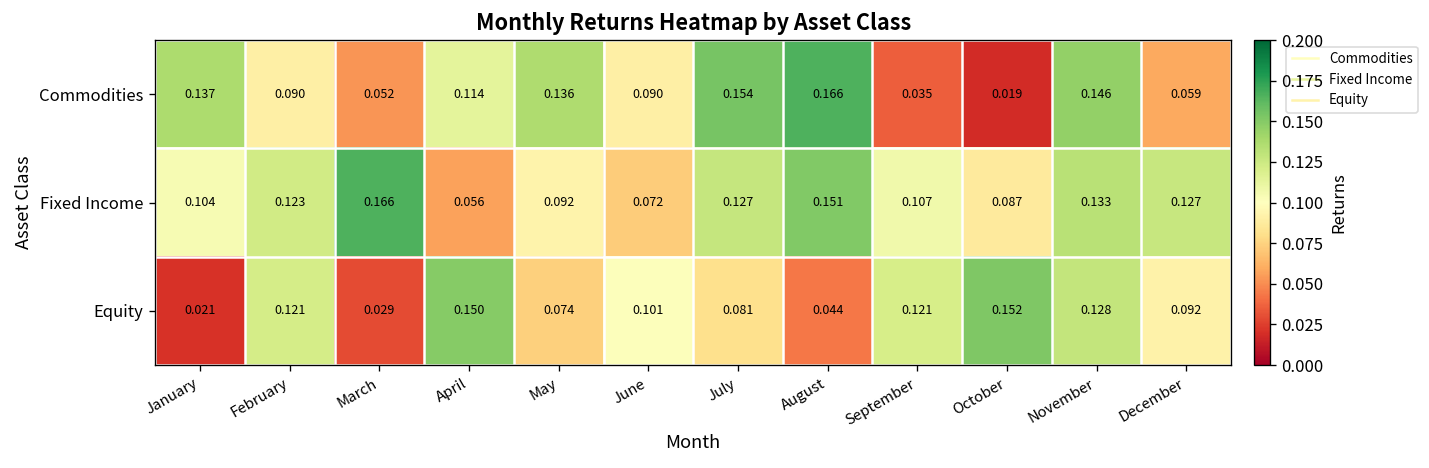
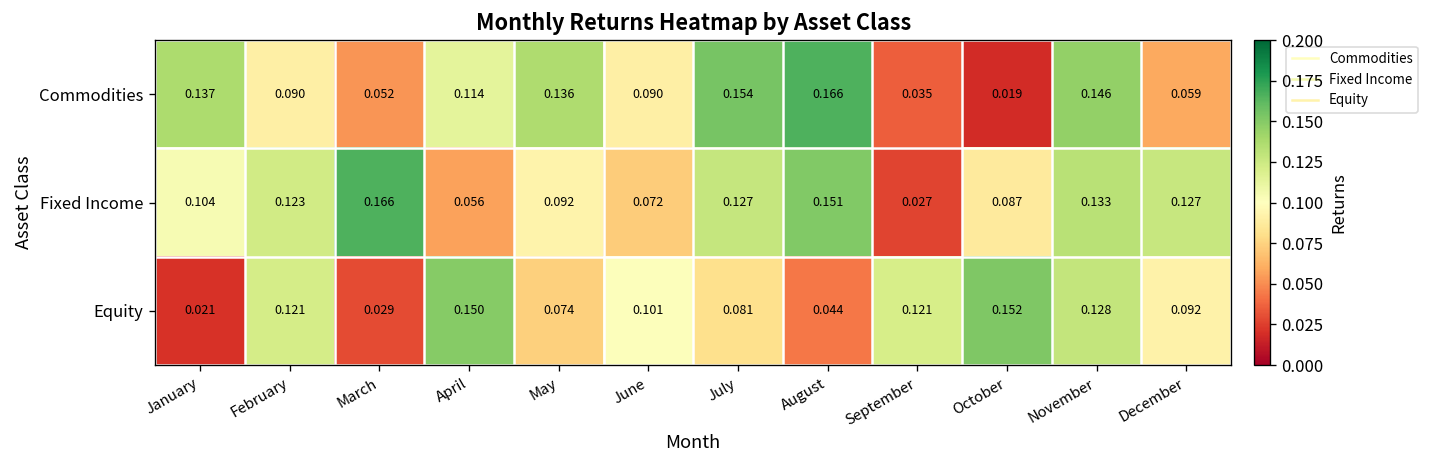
  {
    "Commodities": {
      "January": 0.137,
      "February": 0.090,
      "March": 0.052,
      "April": 0.114,
      "May": 0.136,
      "June": 0.090,
      "July": 0.154,
      "August": 0.166,
      "September": 0.035,
      "October": 0.019,
      "November": 0.146,
      "December": 0.059
    },
    "Fixed Income": {
      "January": 0.104,
      "February": 0.123,
      "March": 0.166,
      "April": 0.056,
      "May": 0.092,
      "June": 0.072,
      "July": 0.127,
      "August": 0.151,
-     "September": 0.107,
+     "September": 0.027,
      "October": 0.087,
      "November": 0.133,
      "December": 0.127
    },
    "Equity": {
      "January": 0.021,
      "February": 0.121,
      "March": 0.029,
      "April": 0.150,
      "May": 0.074,
      "June": 0.101,
      "July": 0.081,
      "August": 0.044,
      "September": 0.121,
      "October": 0.152,
      "November": 0.128,
      "December": 0.092
    }
  }
